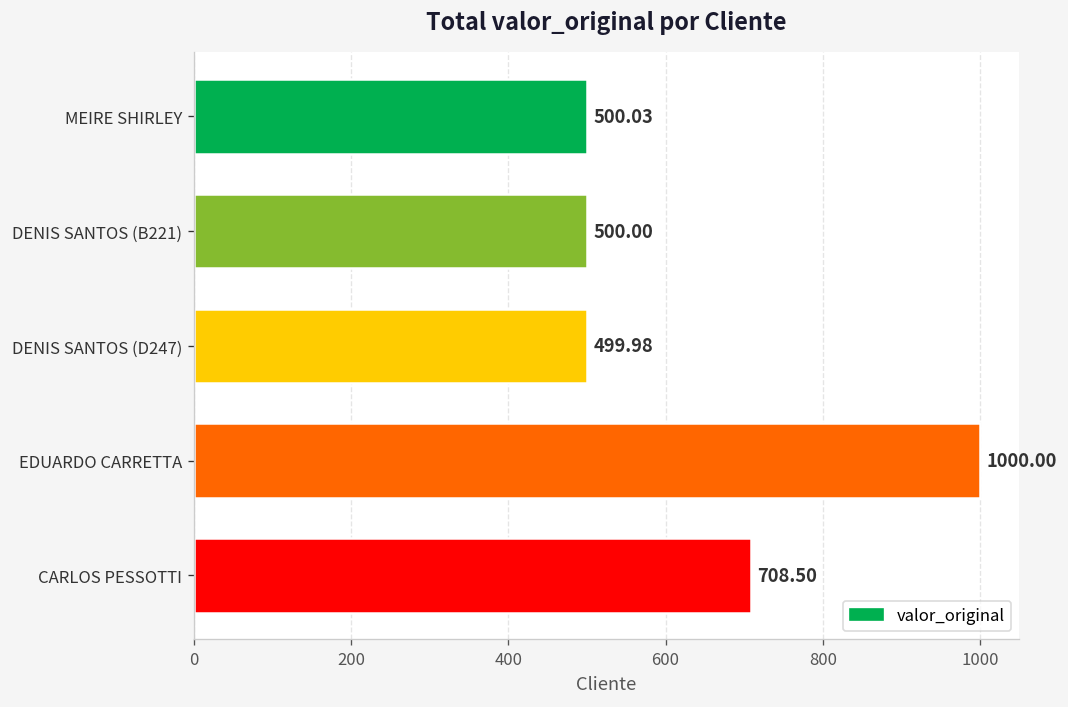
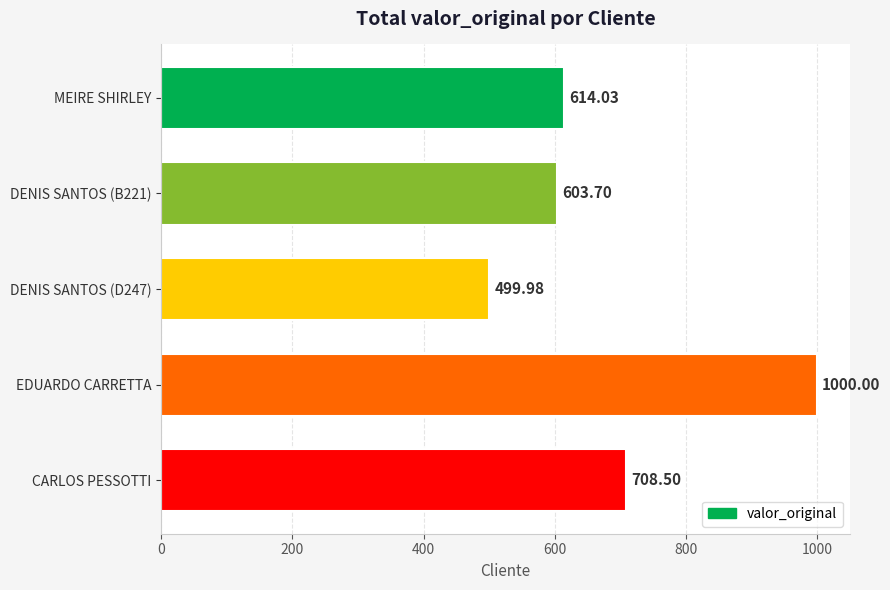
  {
-   "MEIRE SHIRLEY": 500.03,
-   "DENIS SANTOS (B221)": 500.00,
+   "MEIRE SHIRLEY": 614.03,
+   "DENIS SANTOS (B221)": 603.70,
    "DENIS SANTOS (D247)": 499.98,
    "EDUARDO CARRETTA": 1000.00,
    "CARLOS PESSOTTI": 708.50
  }
